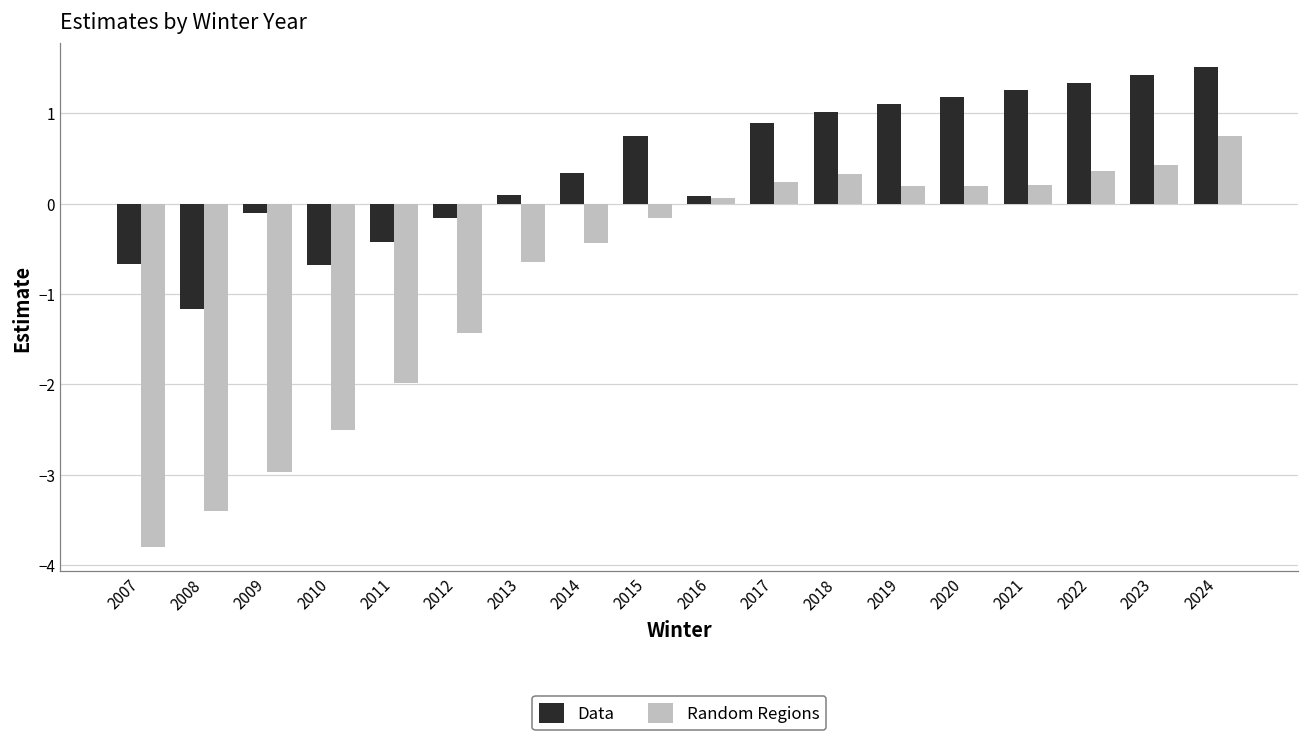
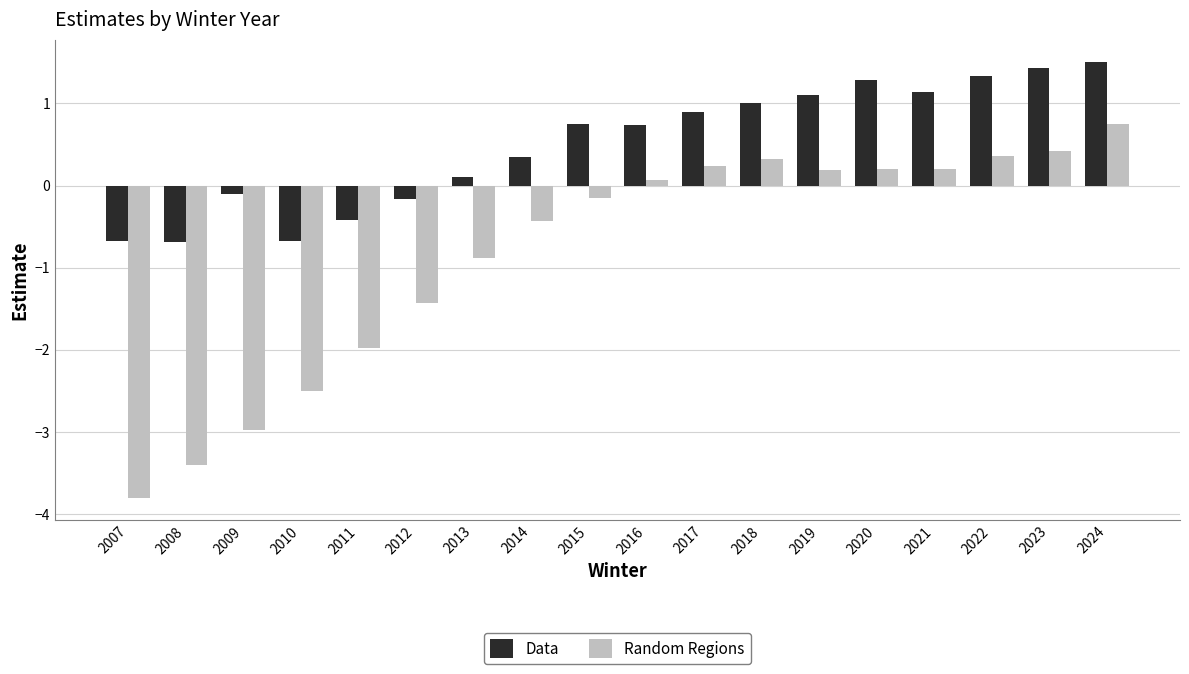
  {
    "Data": {
      "2007": -0.7,
-     "2008": -1.2,
+     "2008": -0.7,
      "2009": -0.1,
      "2010": -0.7,
      "2011": -0.4,
      "2012": -0.2,
      "2013": 0.1,
      "2014": 0.3,
      "2015": 0.8,
-     "2016": 0.1,
+     "2016": 0.7,
      "2017": 0.9,
      "2018": 1.0,
      "2019": 1.1,
-     "2020": 1.2,
-     "2021": 1.3,
+     "2020": 1.3,
+     "2021": 1.1,
      "2022": 1.3,
      "2023": 1.4,
      "2024": 1.5
    },
    "Random Regions": {
      "2007": -3.8,
      "2008": -3.4,
      "2009": -3.0,
      "2010": -2.5,
      "2011": -2.0,
      "2012": -1.4,
-     "2013": -0.6,
+     "2013": -0.9,
      "2014": -0.4,
      "2015": -0.2,
      "2016": 0.1,
      "2017": 0.2,
      "2018": 0.3,
      "2019": 0.2,
      "2020": 0.2,
      "2021": 0.2,
      "2022": 0.4,
      "2023": 0.4,
      "2024": 0.7
    }
  }
